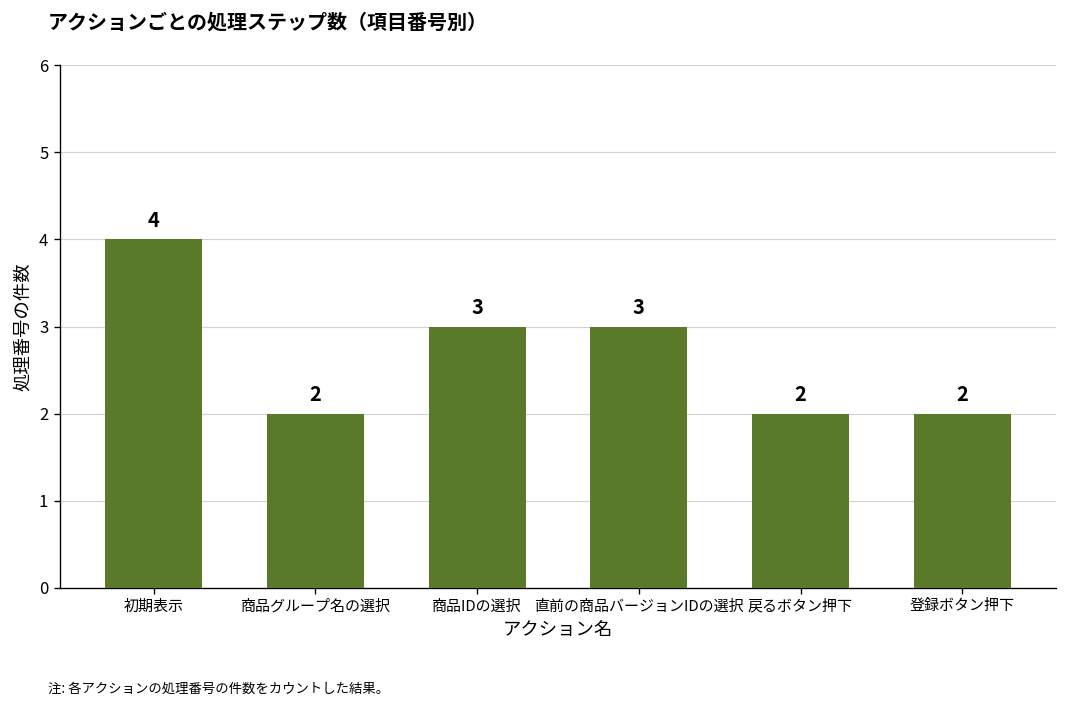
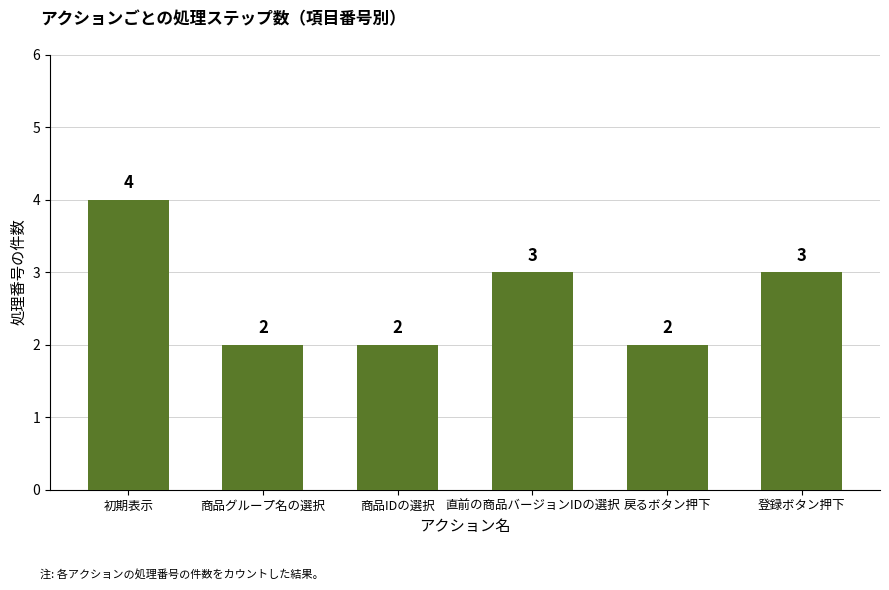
  {
    "初期表示": 4,
    "商品グループ名の選択": 2,
-   "商品IDの選択": 3,
+   "商品IDの選択": 2,
    "直前の商品バージョンIDの選択": 3,
    "戻るボタン押下": 2,
-   "登録ボタン押下": 2
+   "登録ボタン押下": 3
  }
